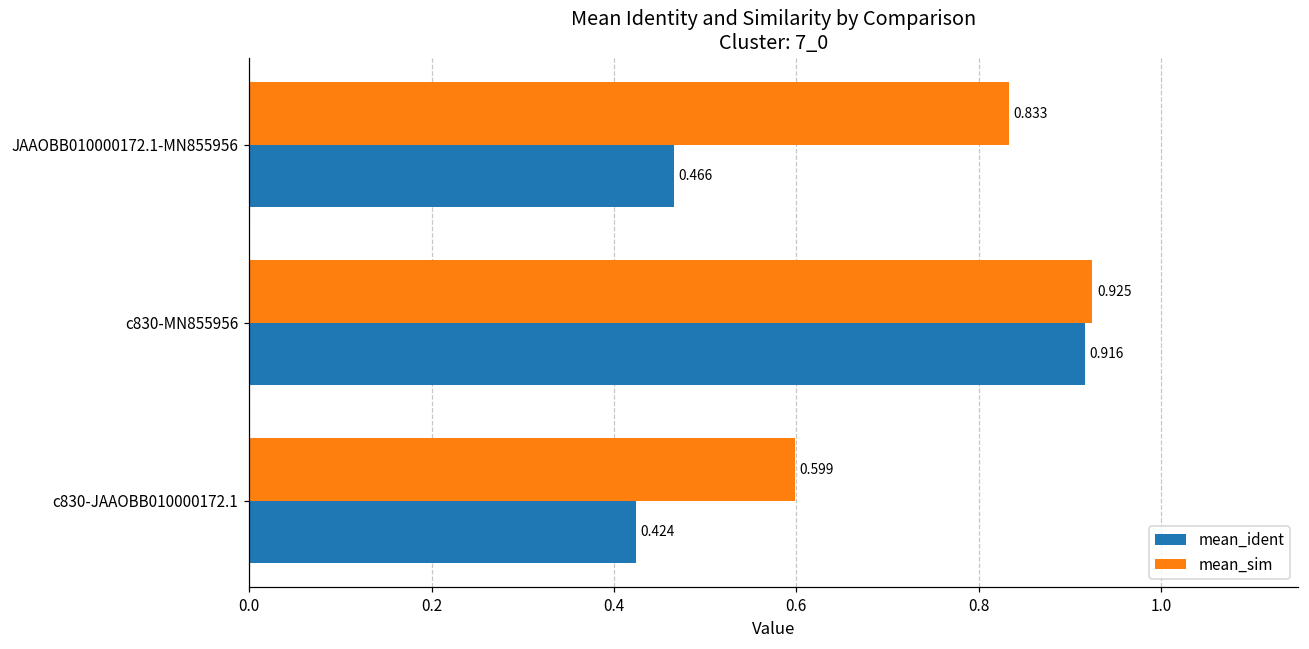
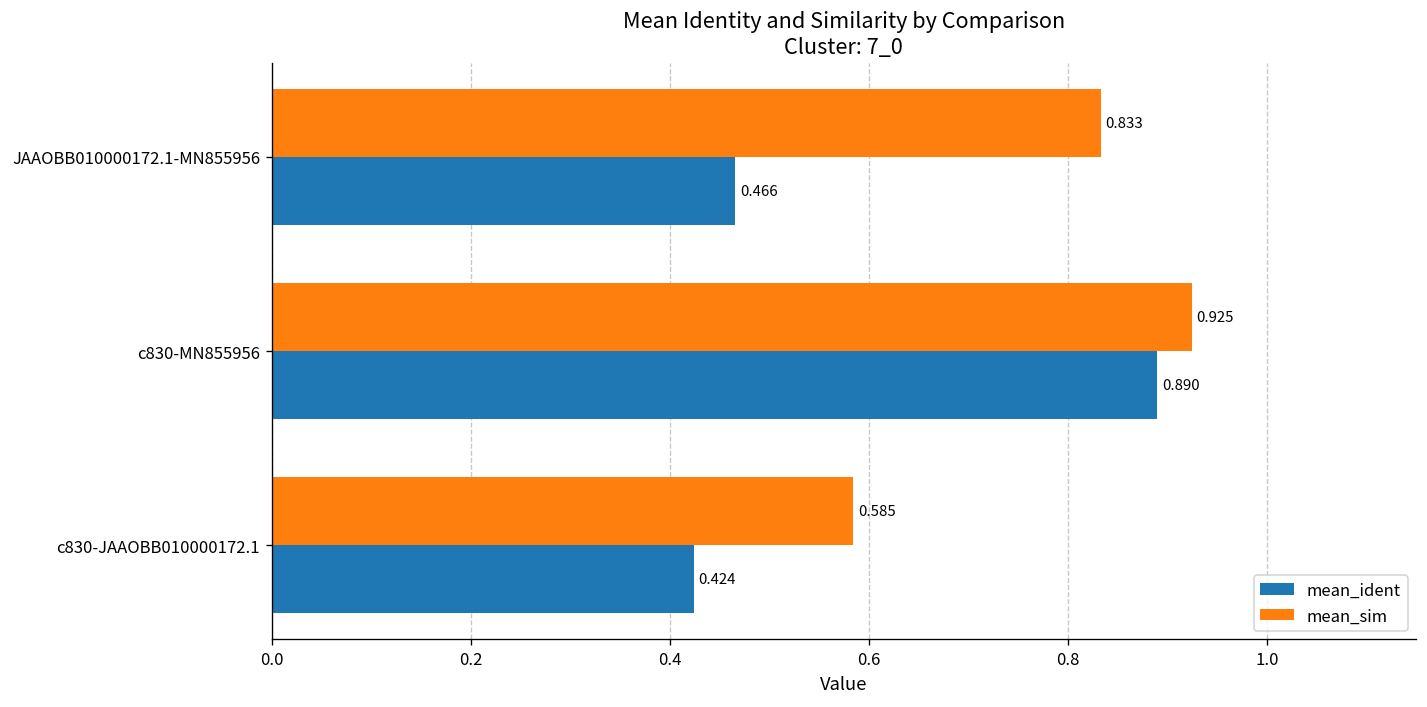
  {
    "mean_ident": {
      "JAAOBB010000172.1-MN855956": 0.466,
-     "c830-MN855956": 0.916,
+     "c830-MN855956": 0.890,
      "c830-JAAOBB010000172.1": 0.424
    },
    "mean_sim": {
      "JAAOBB010000172.1-MN855956": 0.833,
      "c830-MN855956": 0.925,
-     "c830-JAAOBB010000172.1": 0.599
+     "c830-JAAOBB010000172.1": 0.585
    }
  }
